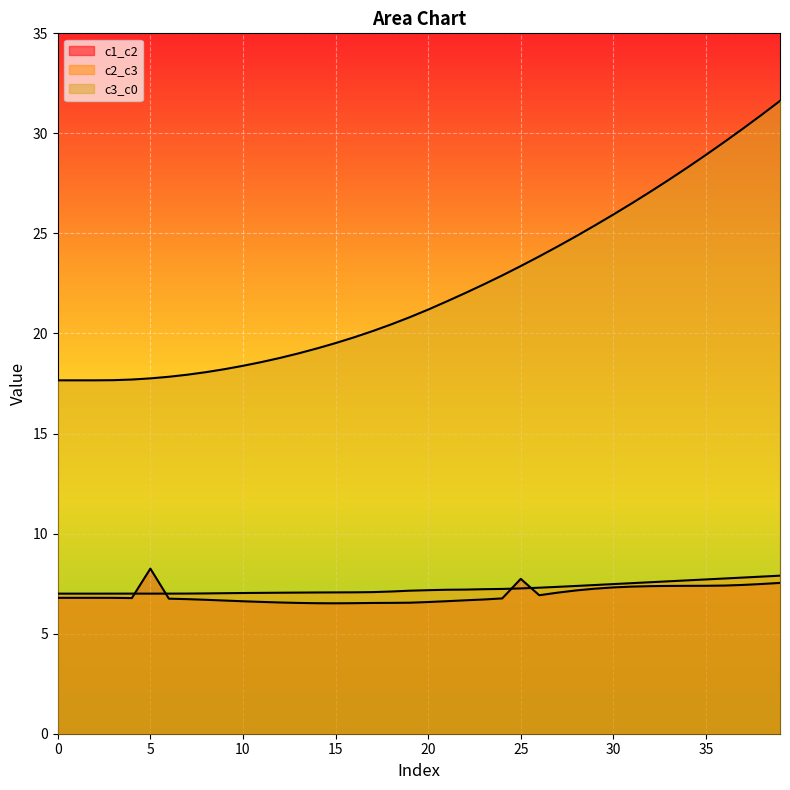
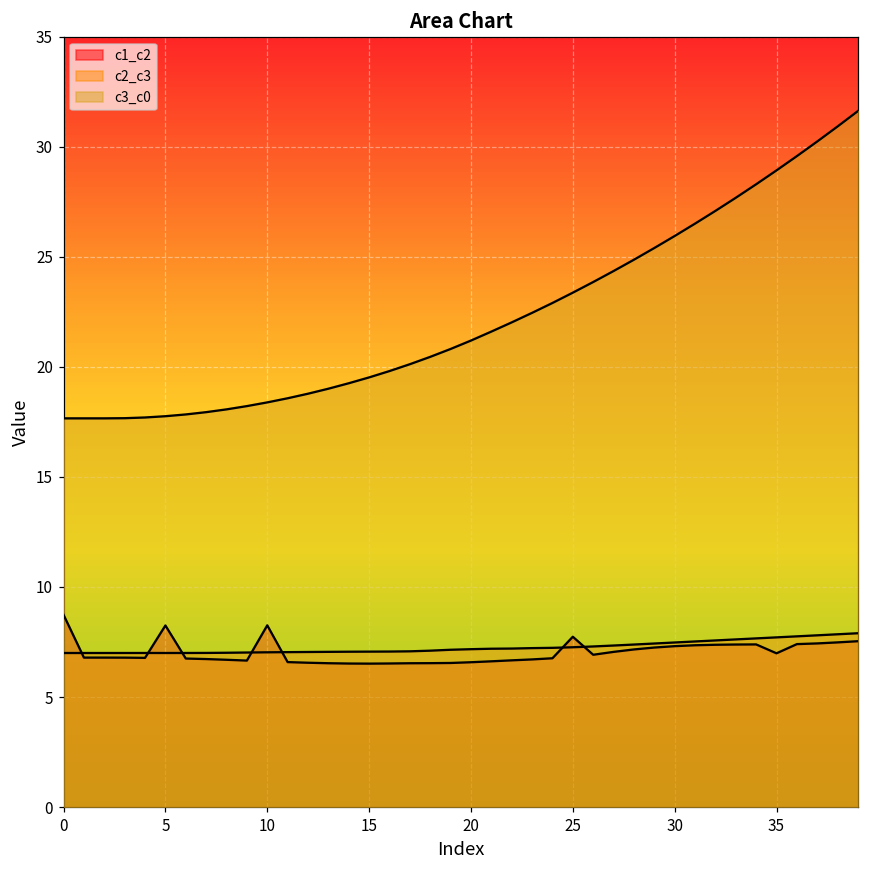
  {
    "c1_c2": {
-     "0": 6.8,
+     "0": 8.7,
      "5": 8.3,
-     "10": 6.6,
+     "10": 8.3,
      "15": 6.5,
      "20": 6.6,
      "25": 7.7,
      "30": 7.3,
-     "35": 7.4
+     "35": 7.0
    }
  }
